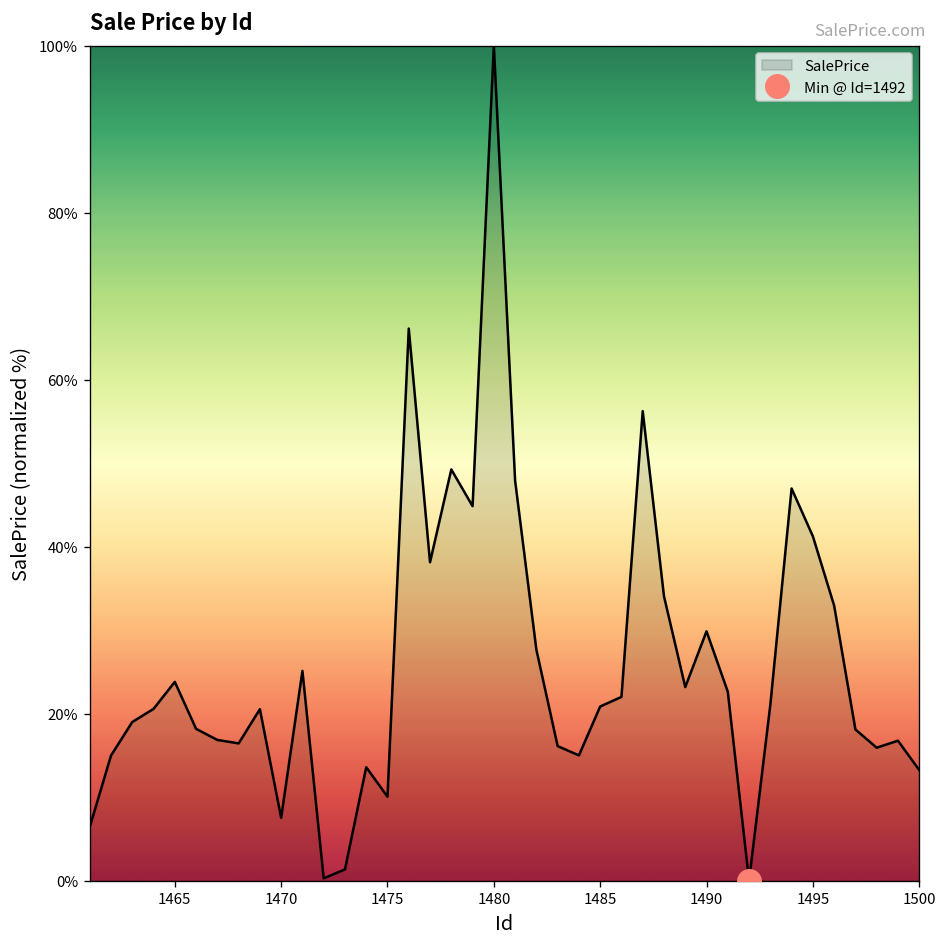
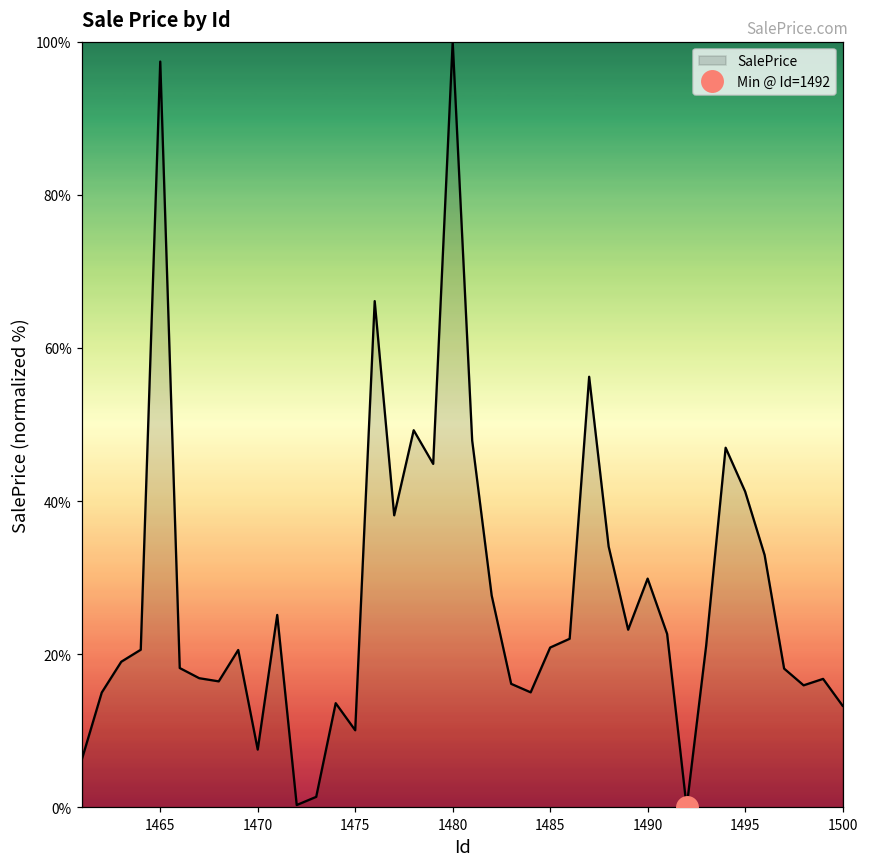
  {
    "SalePrice": {
-     "1465": "24%",
+     "1465": "97%",
      "1470": "8%",
      "1475": "10%",
      "1480": "100%",
      "1485": "21%",
      "1490": "30%",
      "1495": "41%",
      "1500": "13%"
    }
  }
